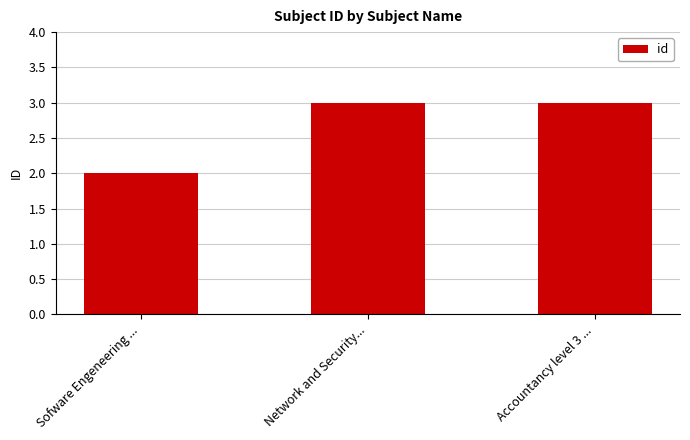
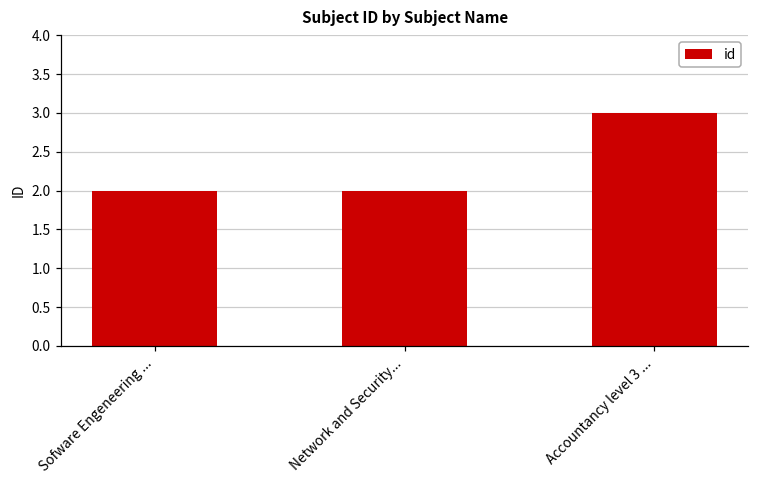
  {
    "Sofware Engeneering ...": 2,
-   "Network and Security...": 3,
+   "Network and Security...": 2,
    "Accountancy level 3 ...": 3
  }
